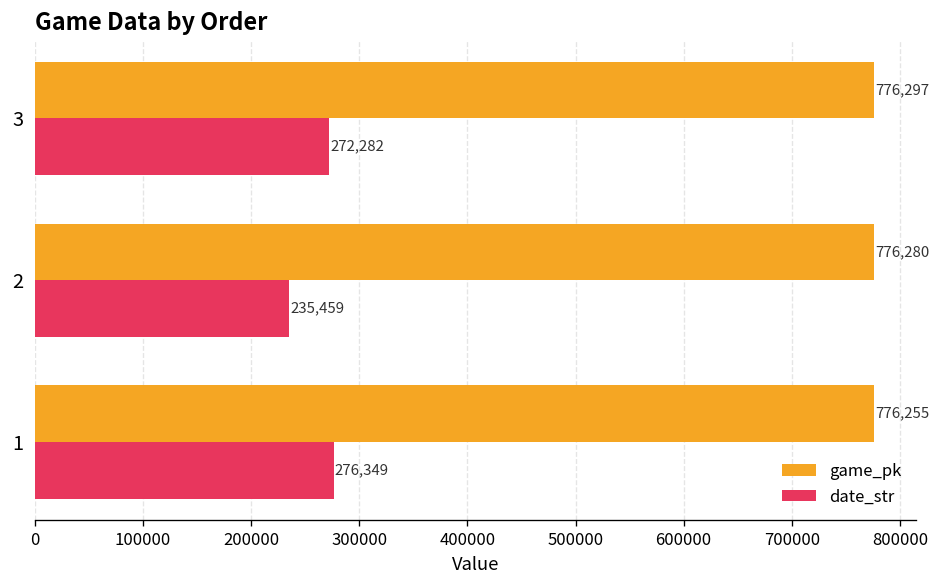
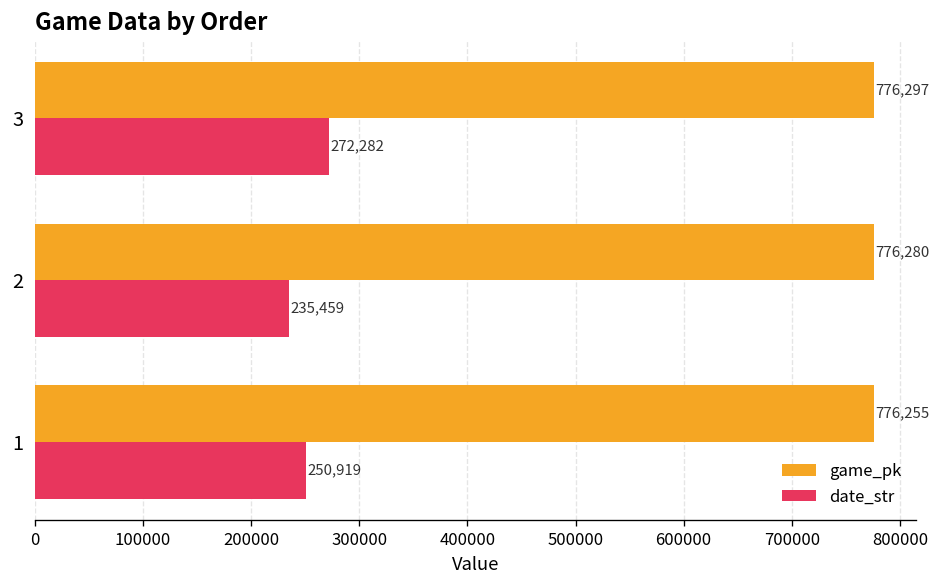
  {
    "game_pk": {
      "3": "776,297",
      "2": "776,280",
      "1": "776,255"
    },
    "date_str": {
      "3": "272,282",
      "2": "235,459",
-     "1": "276,349"
+     "1": "250,919"
    }
  }
